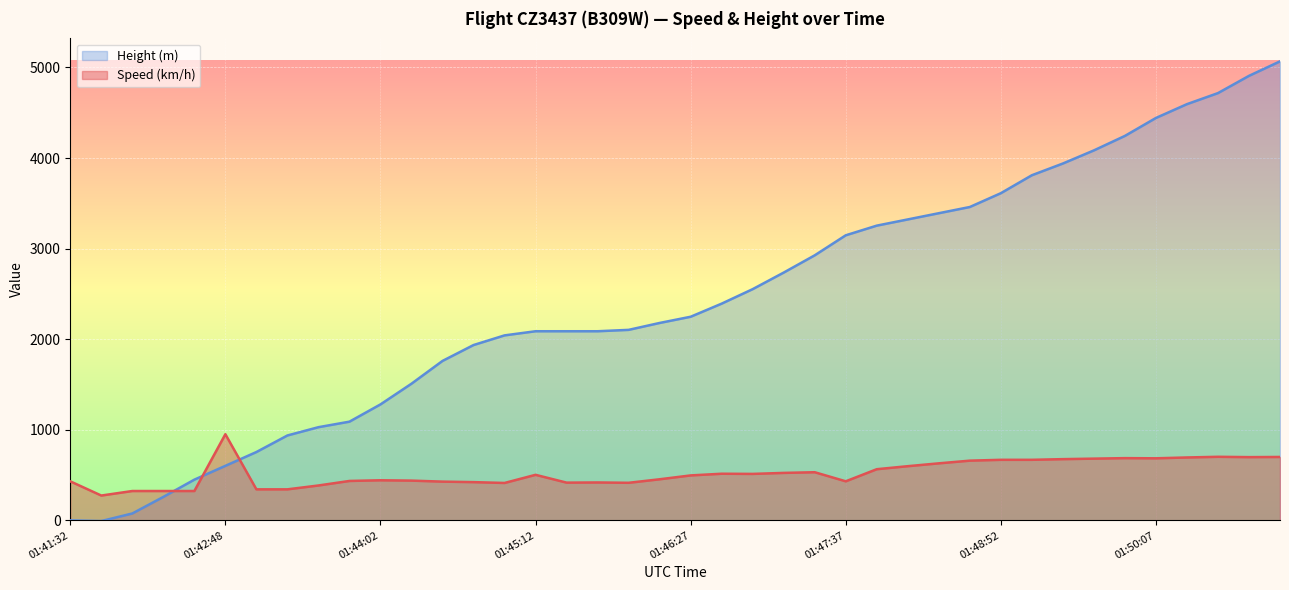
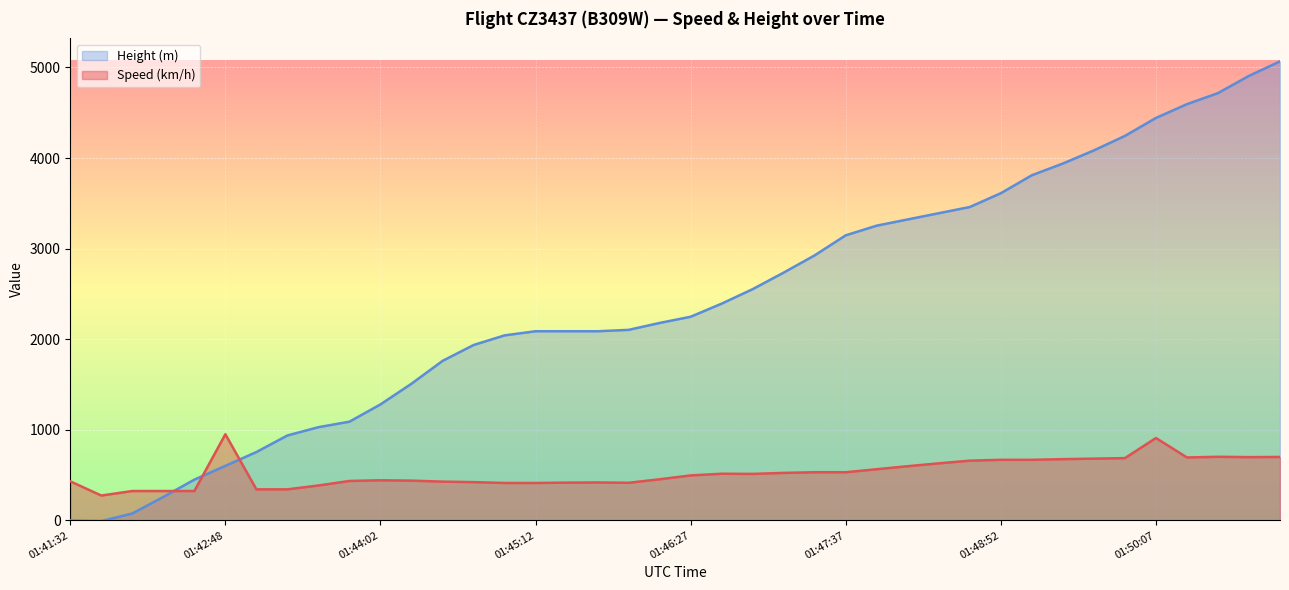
  {
    "Speed (km/h)": {
      "01:41:32": 400,
      "01:42:48": 1000,
      "01:44:02": 400,
-     "01:45:12": 500,
+     "01:45:12": 400,
      "01:46:27": 500,
-     "01:47:37": 400,
+     "01:47:37": 500,
      "01:48:52": 700,
-     "01:50:07": 700
+     "01:50:07": 900
    }
  }
